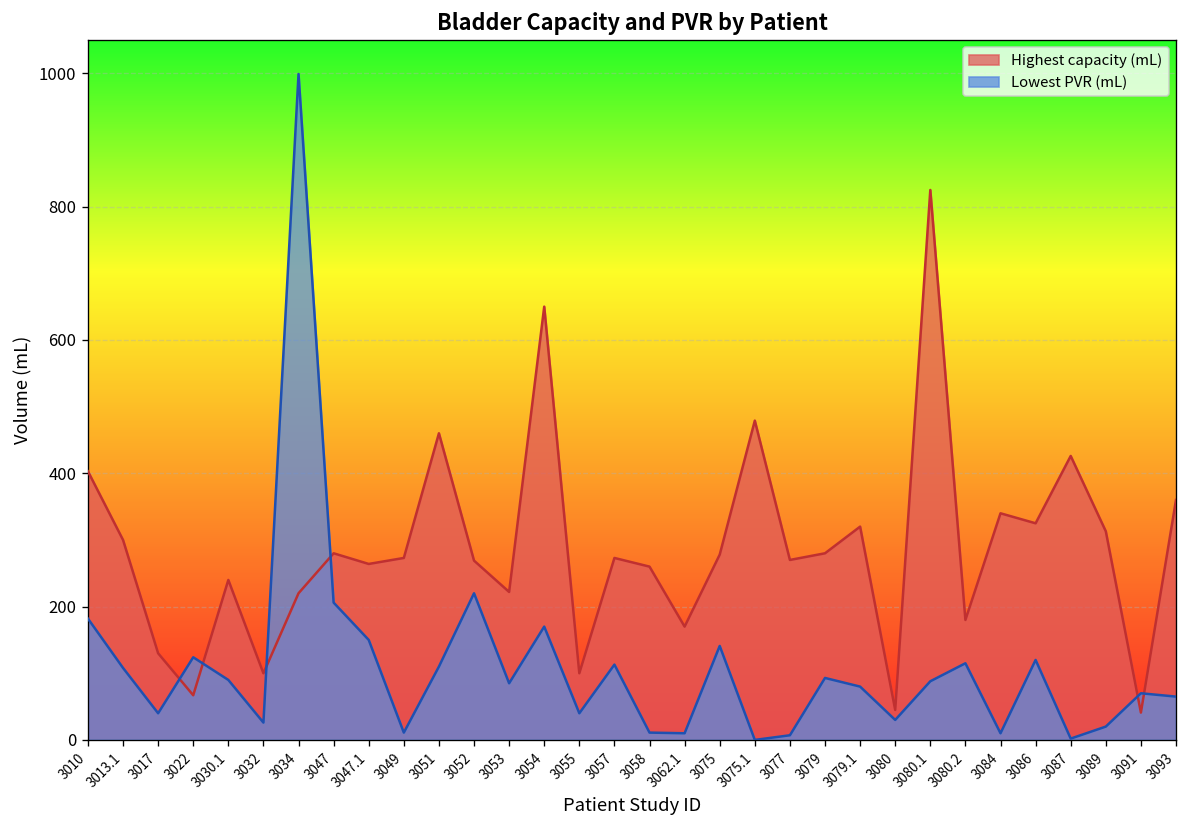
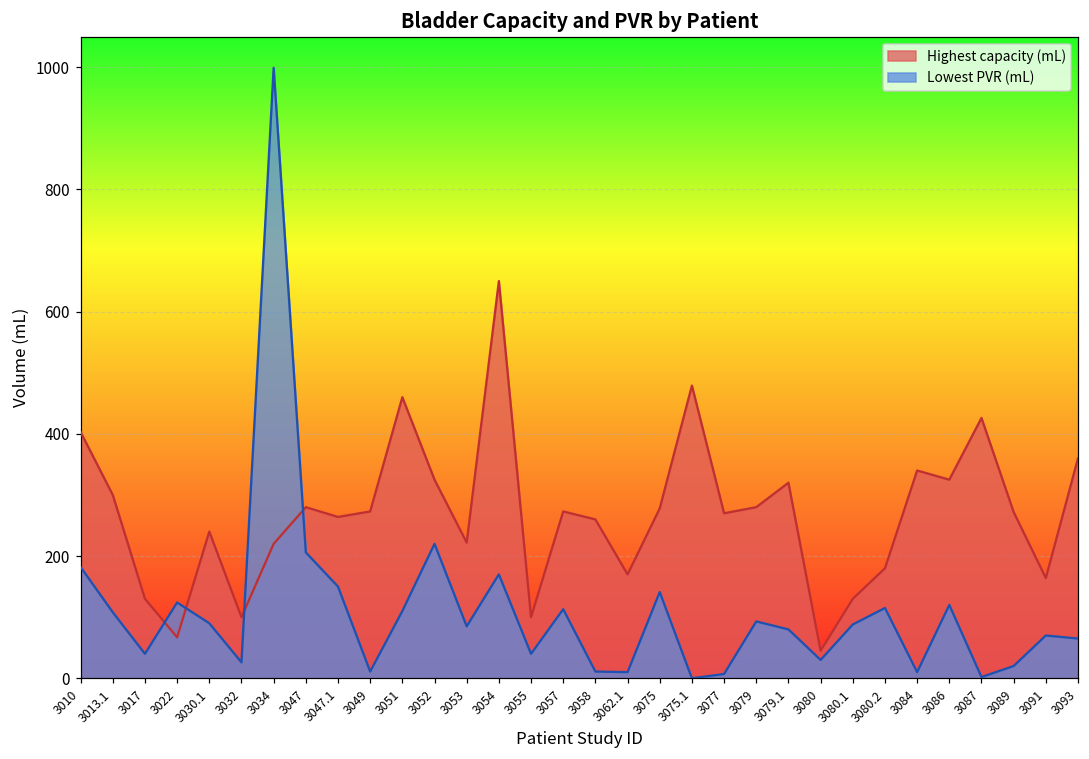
  {
    "Highest capacity (mL)": {
      "3010": 400,
      "3013.1": 300,
      "3017": 130,
      "3022": 70,
      "3030.1": 240,
      "3032": 100,
      "3034": 220,
      "3047": 280,
      "3047.1": 260,
      "3049": 270,
      "3051": 460,
-     "3052": 270,
+     "3052": 330,
      "3053": 220,
      "3054": 650,
      "3055": 100,
      "3057": 270,
      "3058": 260,
      "3062.1": 170,
      "3075": 280,
      "3075.1": 480,
      "3077": 270,
      "3079": 280,
      "3079.1": 320,
      "3080": 50,
-     "3080.1": 830,
+     "3080.1": 130,
      "3080.2": 180,
      "3084": 340,
      "3086": 330,
      "3087": 430,
-     "3089": 310,
-     "3091": 40,
+     "3089": 270,
+     "3091": 160,
      "3093": 360
    },
    "Lowest PVR (mL)": {
      "3010": 180,
      "3013.1": 110,
      "3017": 40,
      "3022": 120,
      "3030.1": 90,
      "3032": 30,
      "3034": 1000,
      "3047": 210,
      "3047.1": 150,
      "3049": 10,
      "3051": 110,
      "3052": 220,
      "3053": 90,
      "3054": 170,
      "3055": 40,
      "3057": 110,
      "3058": 10,
      "3062.1": 10,
      "3075": 140,
      "3075.1": 0,
      "3077": 10,
      "3079": 90,
      "3079.1": 80,
      "3080": 30,
      "3080.1": 90,
      "3080.2": 120,
      "3084": 10,
      "3086": 120,
      "3087": 0,
      "3089": 20,
      "3091": 70,
      "3093": 70
    }
  }
